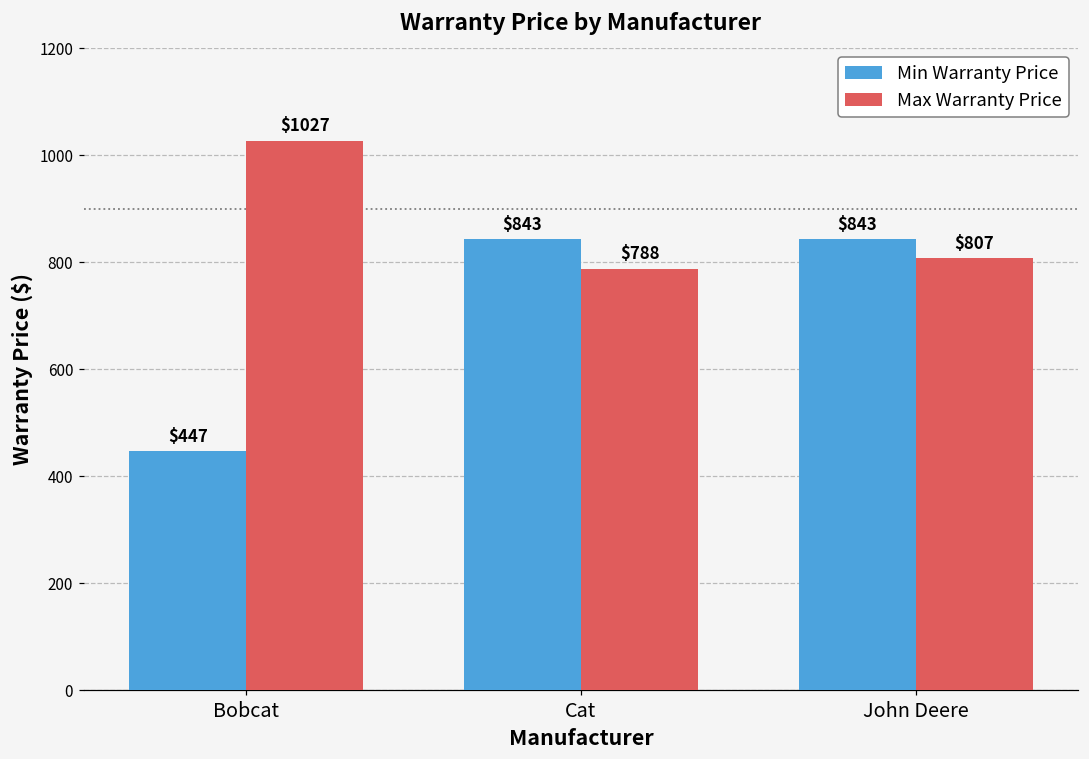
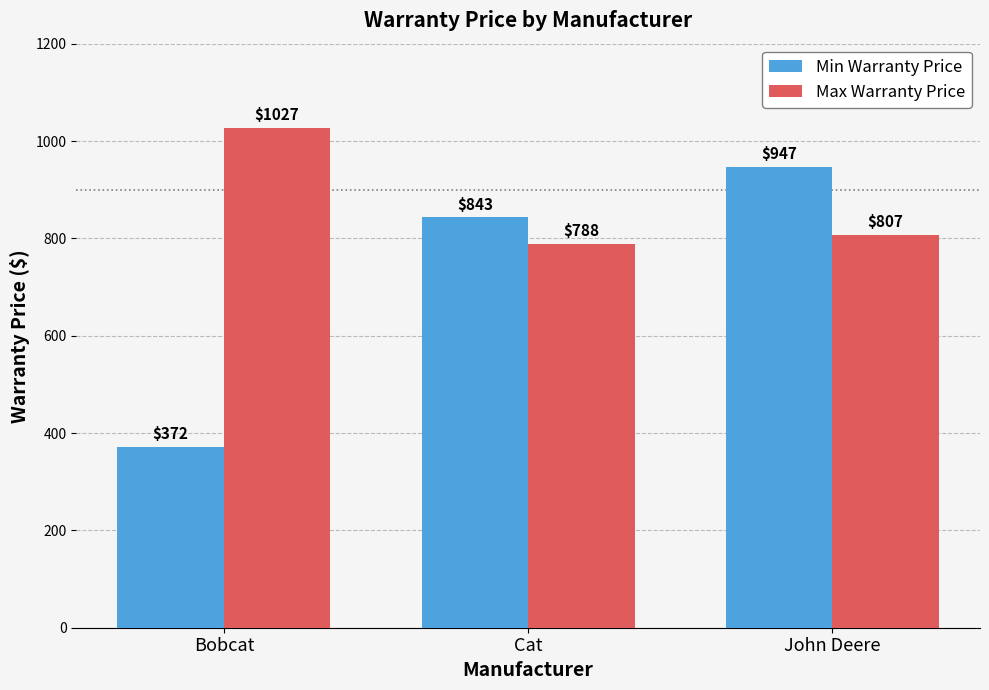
  {
    "Min Warranty Price": {
-     "Bobcat": "$447",
+     "Bobcat": "$372",
      "Cat": "$843",
-     "John Deere": "$843"
+     "John Deere": "$947"
    },
    "Max Warranty Price": {
      "Bobcat": "$1027",
      "Cat": "$788",
      "John Deere": "$807"
    }
  }
